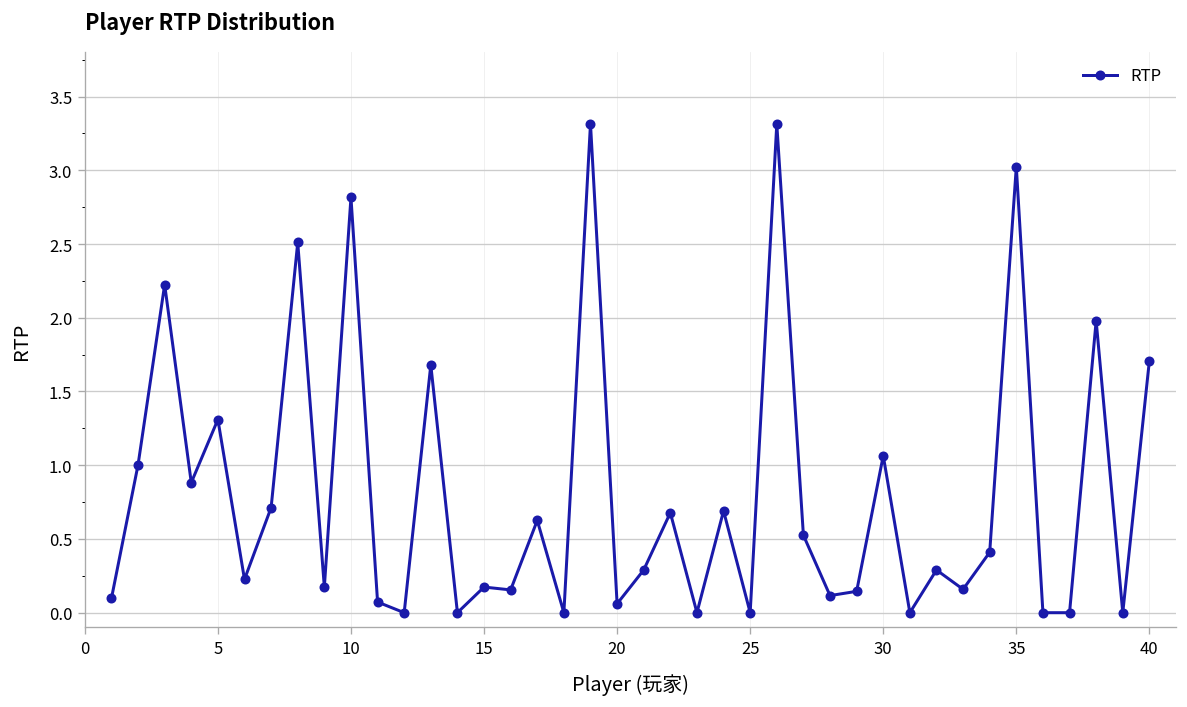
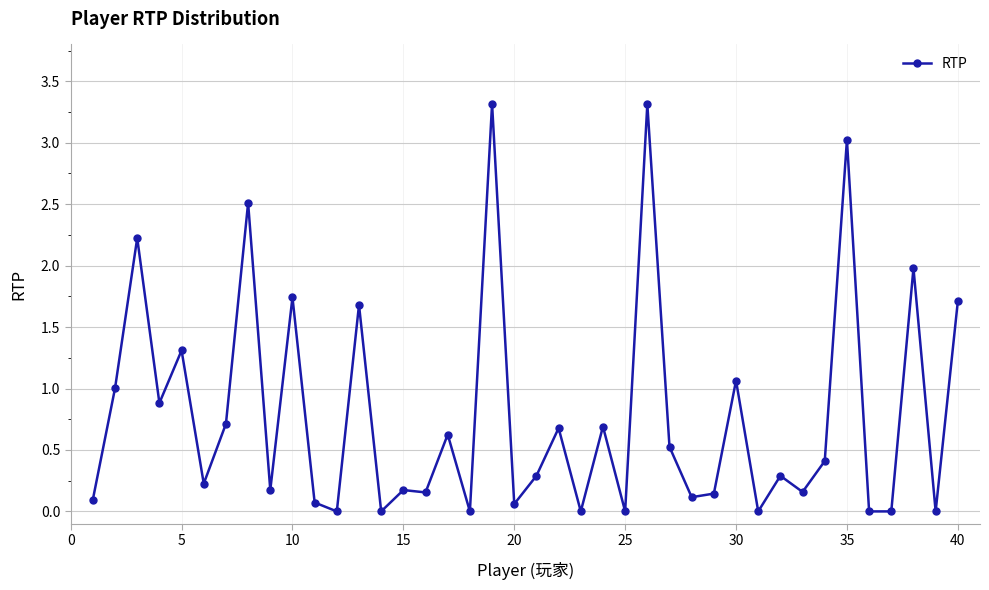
  {
    "5": 1.31,
-   "10": 2.82,
+   "10": 1.74,
    "15": 0.17,
    "20": 0.06,
    "25": 0.00,
    "30": 1.06,
    "35": 3.02,
    "40": 1.71
  }
